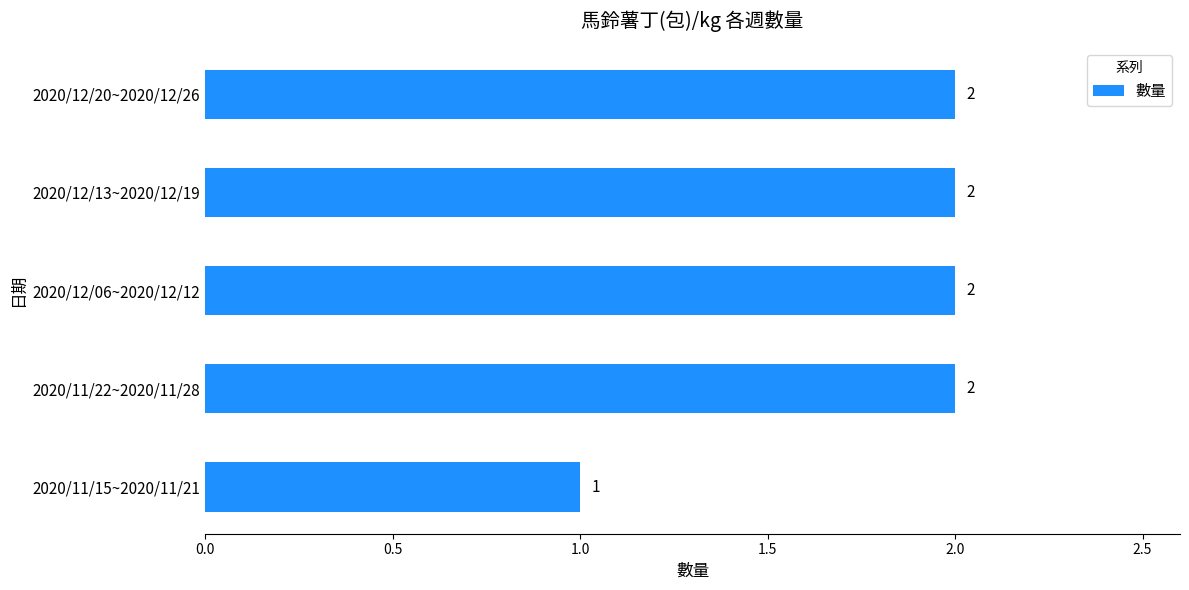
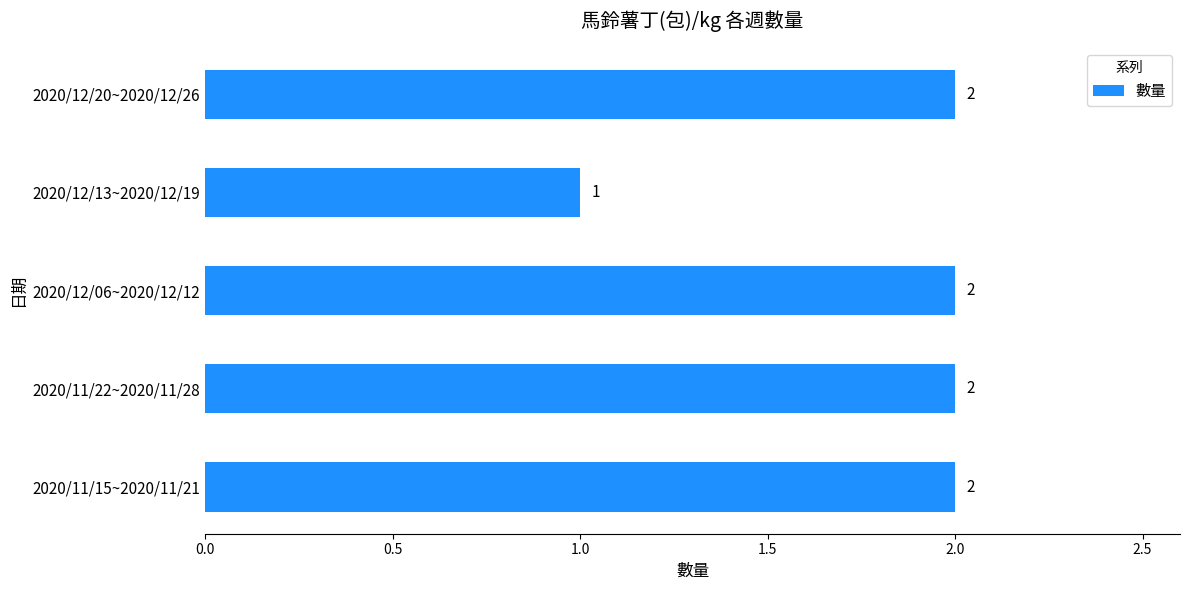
  {
    "2020/12/20~2020/12/26": 2,
-   "2020/12/13~2020/12/19": 2,
+   "2020/12/13~2020/12/19": 1,
    "2020/12/06~2020/12/12": 2,
    "2020/11/22~2020/11/28": 2,
-   "2020/11/15~2020/11/21": 1
+   "2020/11/15~2020/11/21": 2
  }
